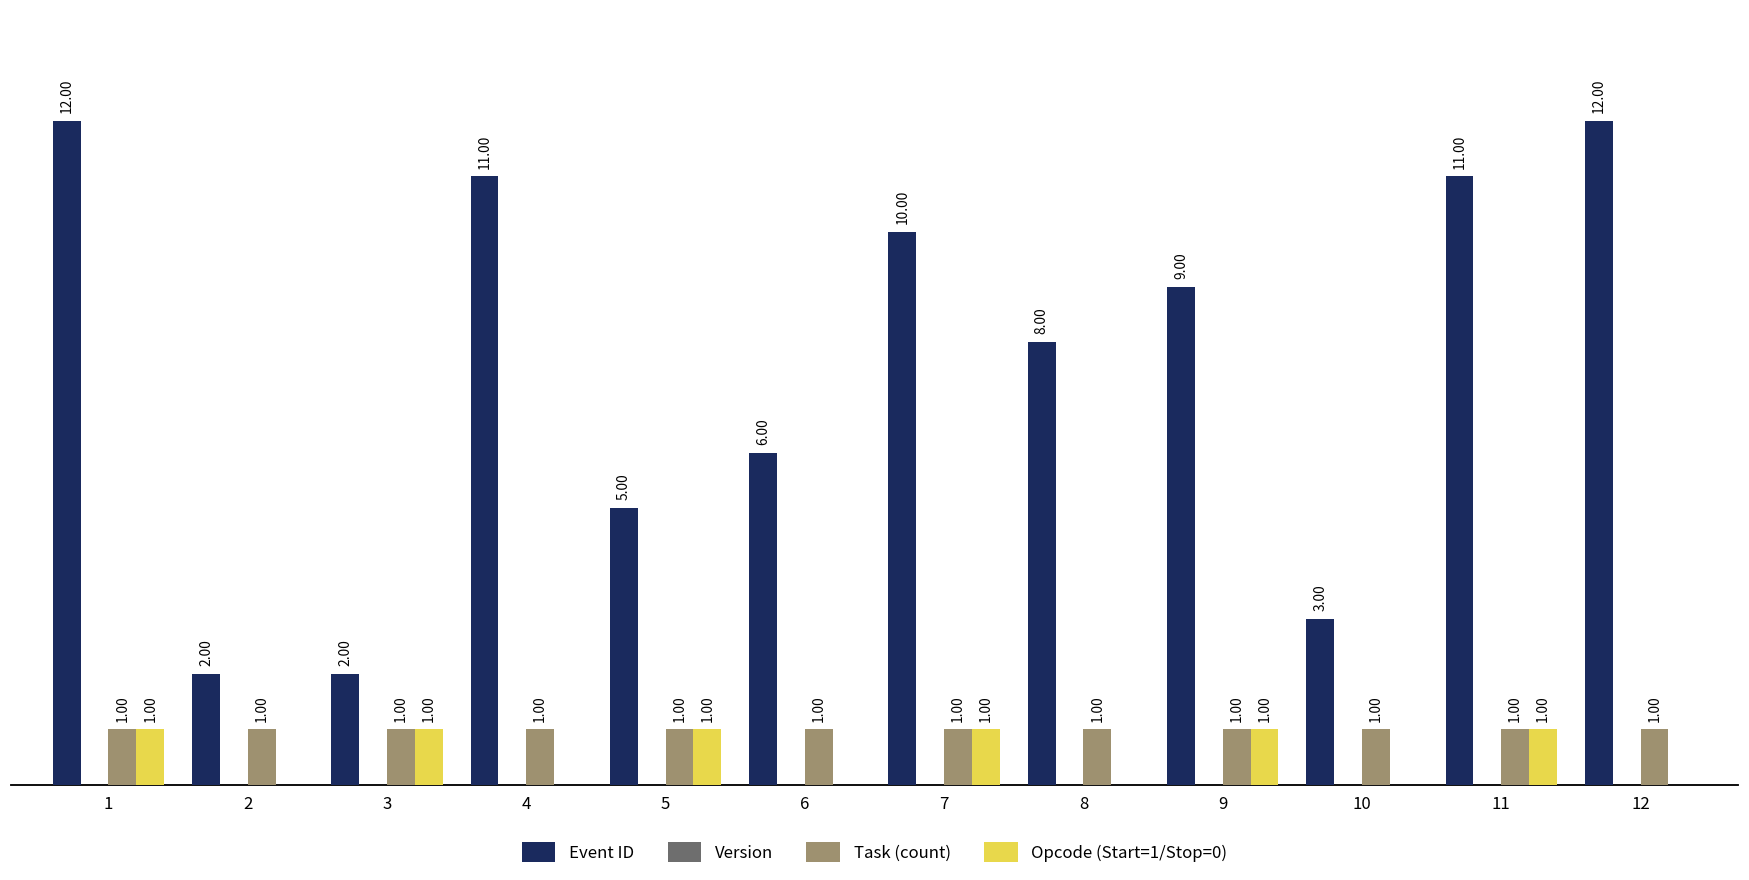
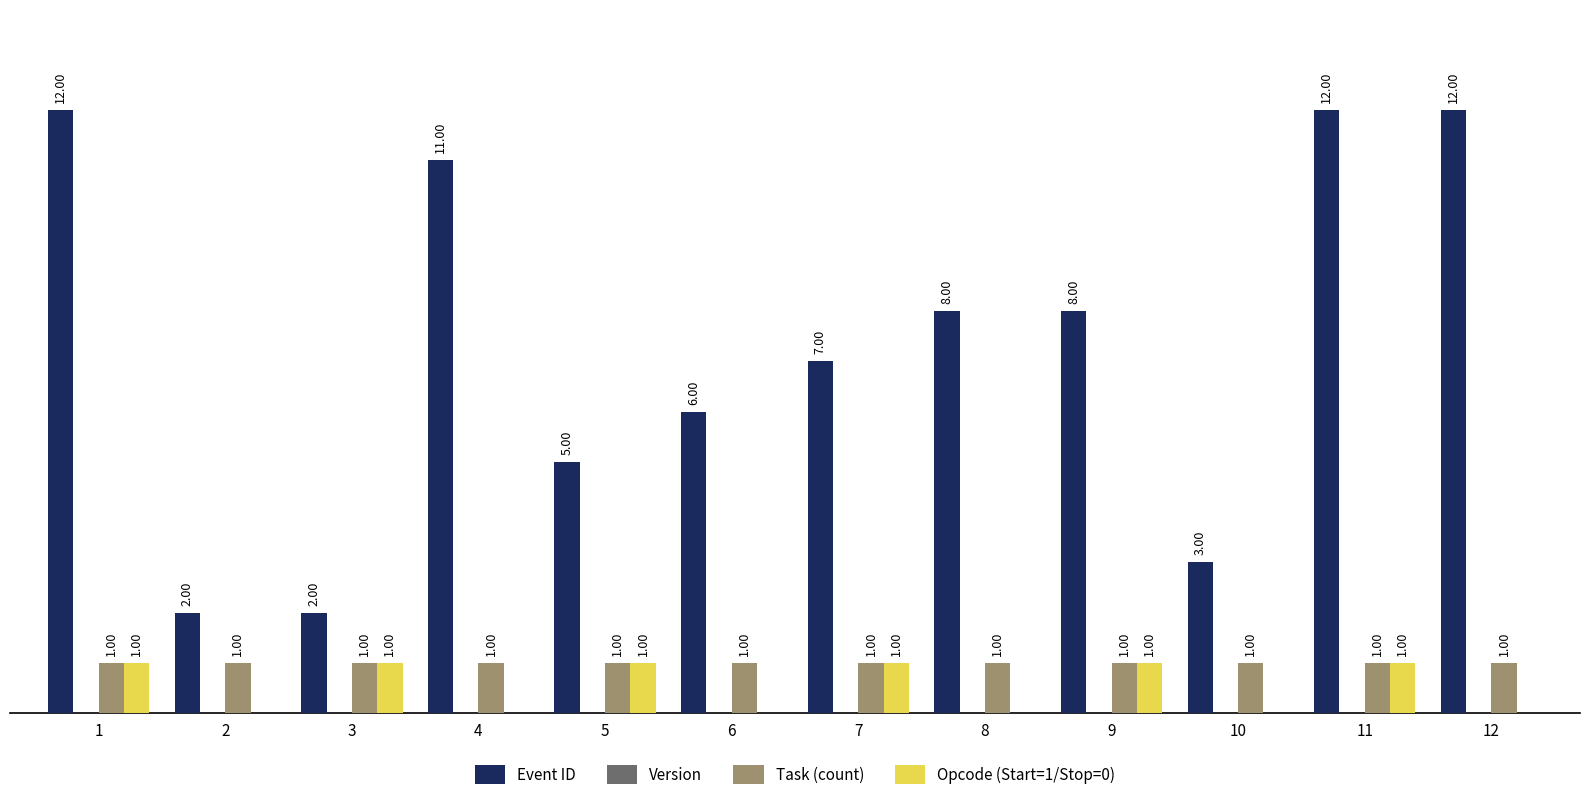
  {
    "Event ID": {
      "1": 12.00,
      "2": 2.00,
      "3": 2.00,
      "4": 11.00,
      "5": 5.00,
      "6": 6.00,
-     "7": 10.00,
+     "7": 7.00,
      "8": 8.00,
-     "9": 9.00,
+     "9": 8.00,
      "10": 3.00,
-     "11": 11.00,
+     "11": 12.00,
      "12": 12.00
    },
    "Opcode (Start=1/Stop=0)": {
      "1": 1.00,
      "3": 1.00,
      "5": 1.00,
      "7": 1.00,
      "9": 1.00,
      "11": 1.00
    }
  }
